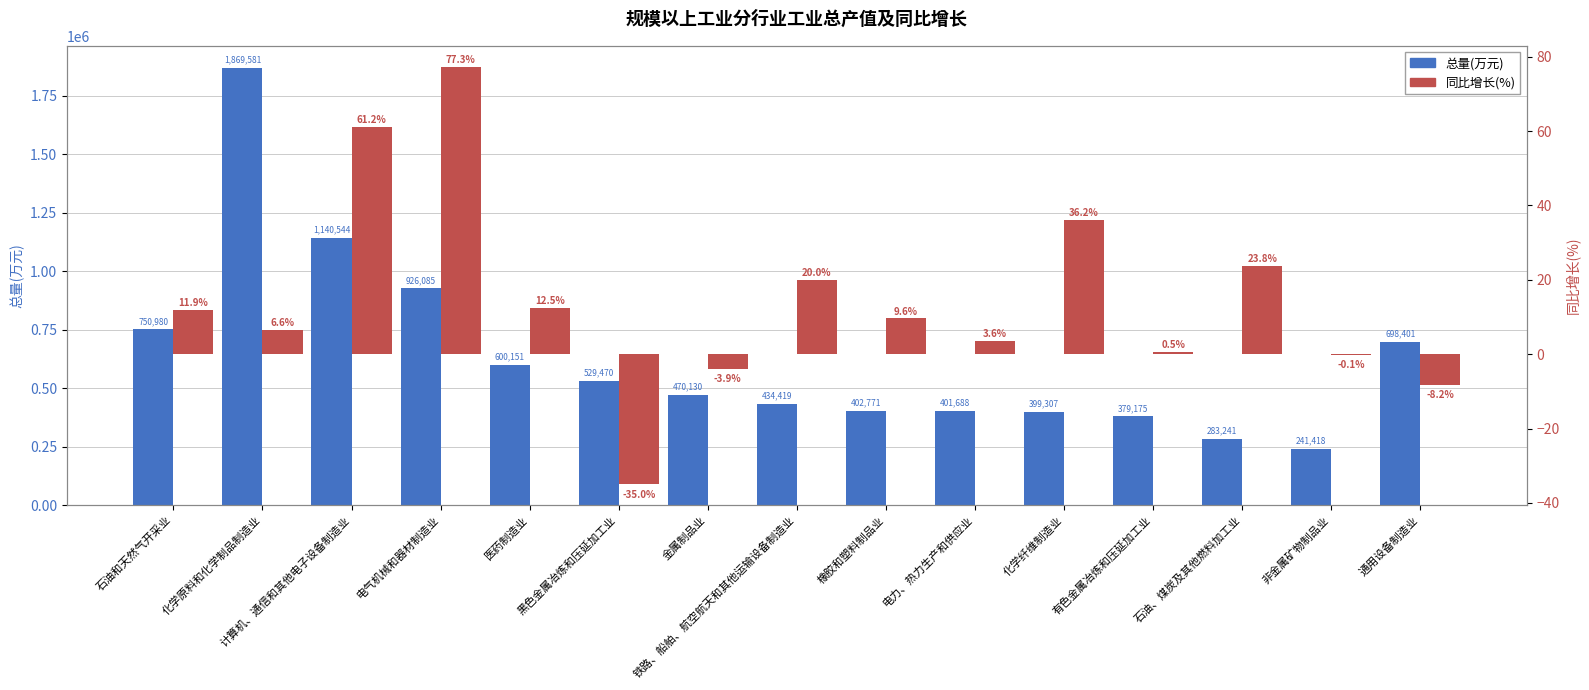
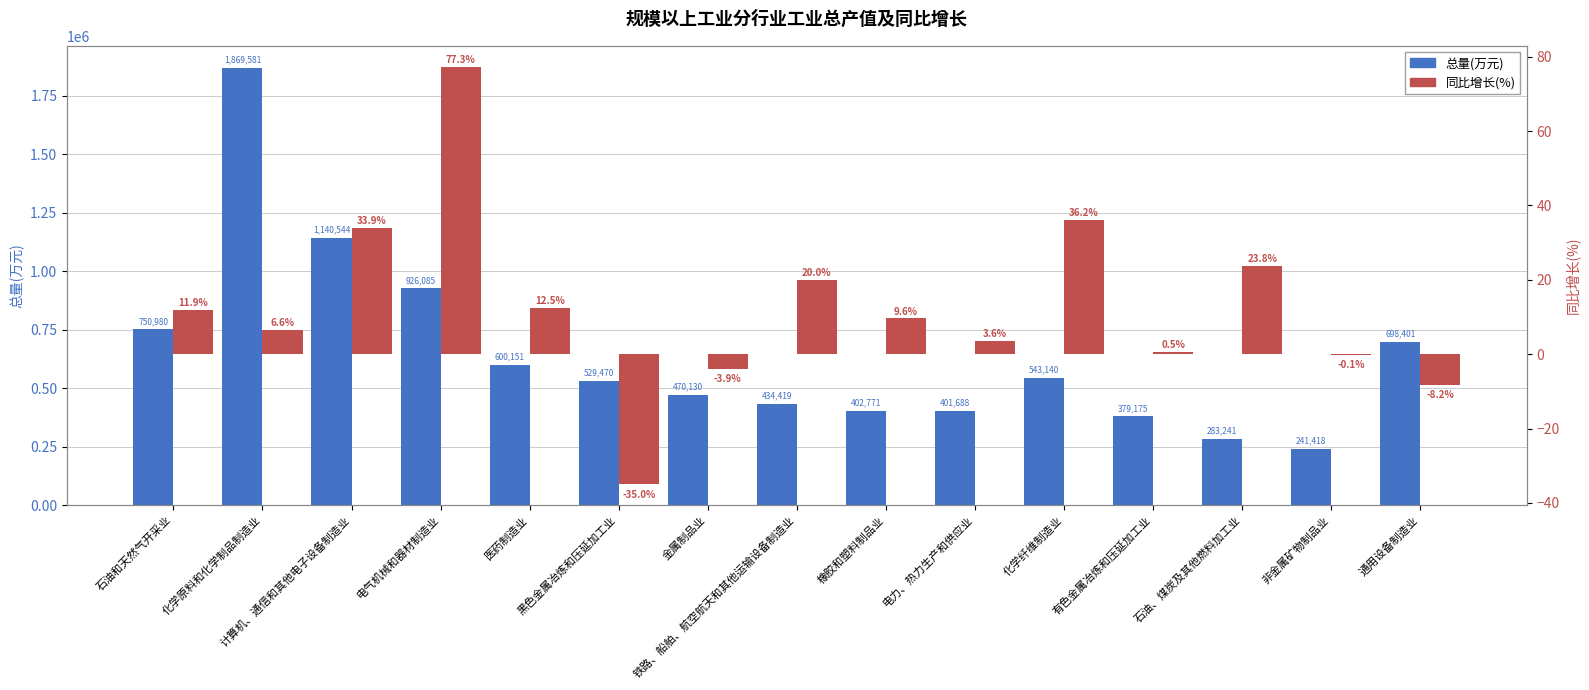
  {
    "总量(万元)": {
      "石油和天然气开采业": "750,980",
      "化学原料和化学制品制造业": "1,869,581",
      "计算机、通信和其他电子设备制造业": "1,140,544",
      "电气机械和器材制造业": "926,085",
      "医药制造业": "600,151",
      "黑色金属冶炼和压延加工业": "529,470",
      "金属制品业": "470,130",
      "铁路、船舶、航空航天和其他运输设备制造业": "434,419",
      "橡胶和塑料制品业": "402,771",
      "电力、热力生产和供应业": "401,688",
-     "化学纤维制造业": "399,307",
+     "化学纤维制造业": "543,140",
      "有色金属冶炼和压延加工业": "379,175",
      "石油、煤炭及其他燃料加工业": "283,241",
      "非金属矿物制品业": "241,418",
      "通用设备制造业": "698,401"
    },
    "同比增长(%)": {
      "石油和天然气开采业": "11.9%",
      "化学原料和化学制品制造业": "6.6%",
-     "计算机、通信和其他电子设备制造业": "61.2%",
+     "计算机、通信和其他电子设备制造业": "33.9%",
      "电气机械和器材制造业": "77.3%",
      "医药制造业": "12.5%",
      "黑色金属冶炼和压延加工业": "-35.0%",
      "金属制品业": "-3.9%",
      "铁路、船舶、航空航天和其他运输设备制造业": "20.0%",
      "橡胶和塑料制品业": "9.6%",
      "电力、热力生产和供应业": "3.6%",
      "化学纤维制造业": "36.2%",
      "有色金属冶炼和压延加工业": "0.5%",
      "石油、煤炭及其他燃料加工业": "23.8%",
      "非金属矿物制品业": "-0.1%",
      "通用设备制造业": "-8.2%"
    }
  }
